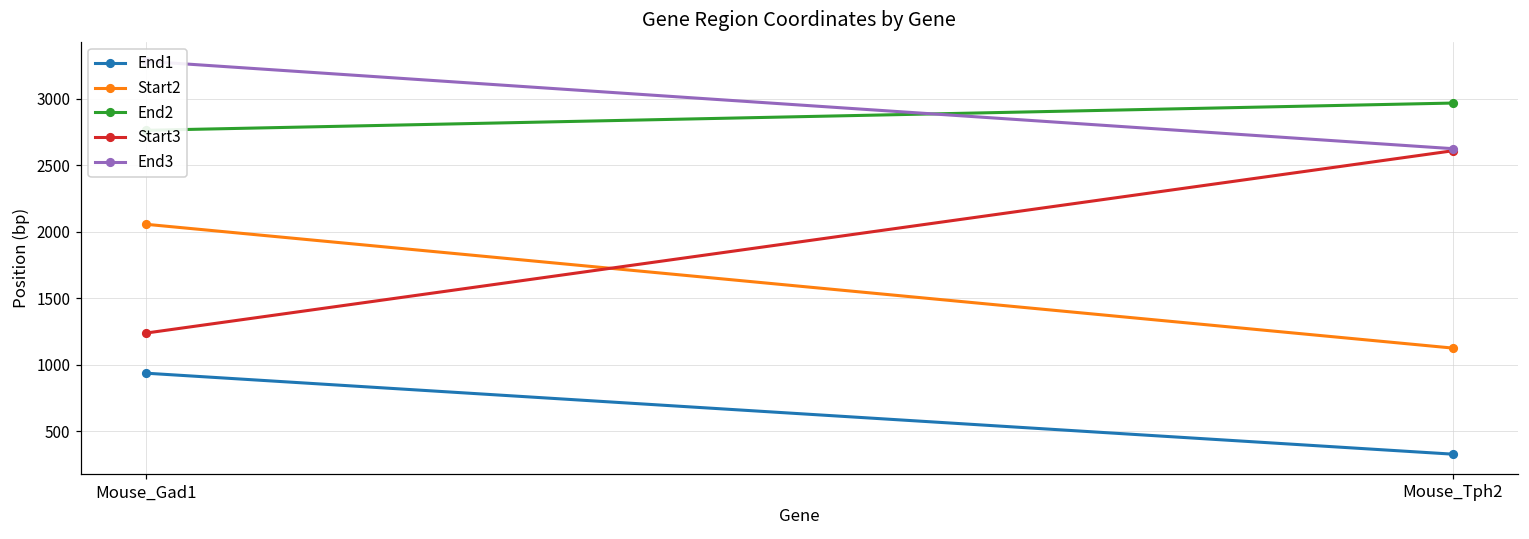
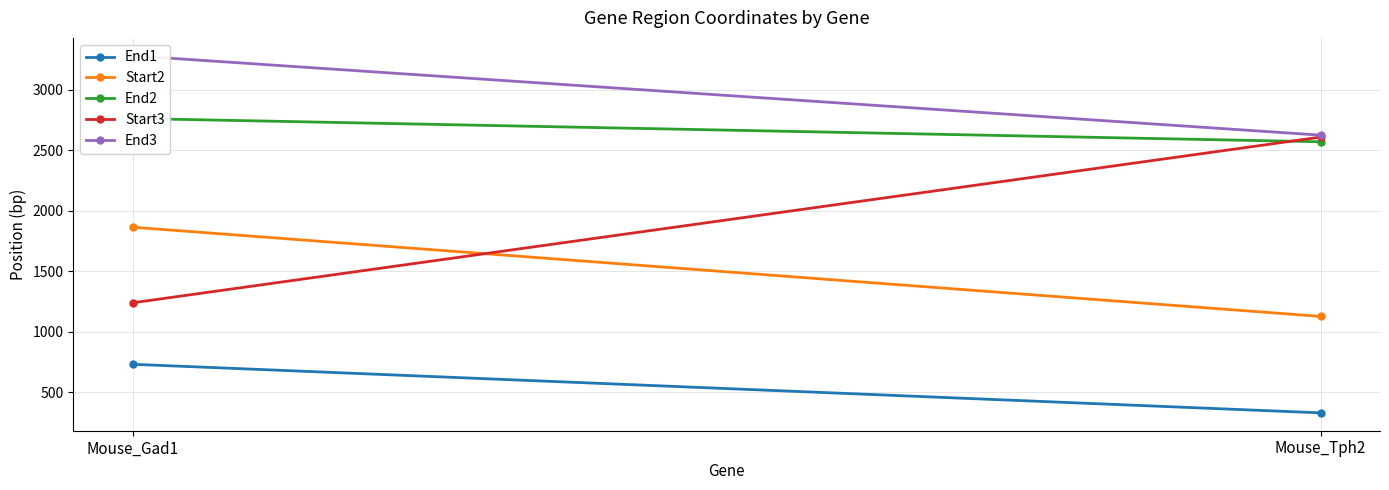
  {
    "End1": {
-     "Mouse_Gad1": 940,
+     "Mouse_Gad1": 730,
      "Mouse_Tph2": 330
    },
    "Start2": {
-     "Mouse_Gad1": 2060,
+     "Mouse_Gad1": 1860,
      "Mouse_Tph2": 1130
    },
    "End2": {
-     "Mouse_Tph2": 2970
+     "Mouse_Tph2": 2570
    },
    "Start3": {
      "Mouse_Gad1": 1240
    }
  }
